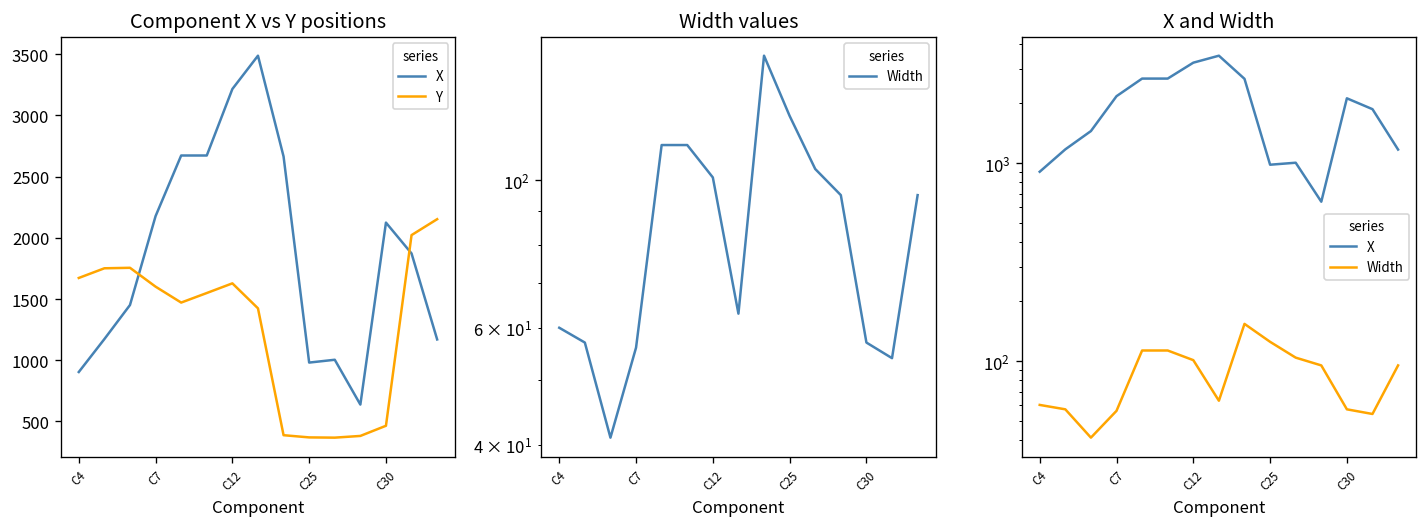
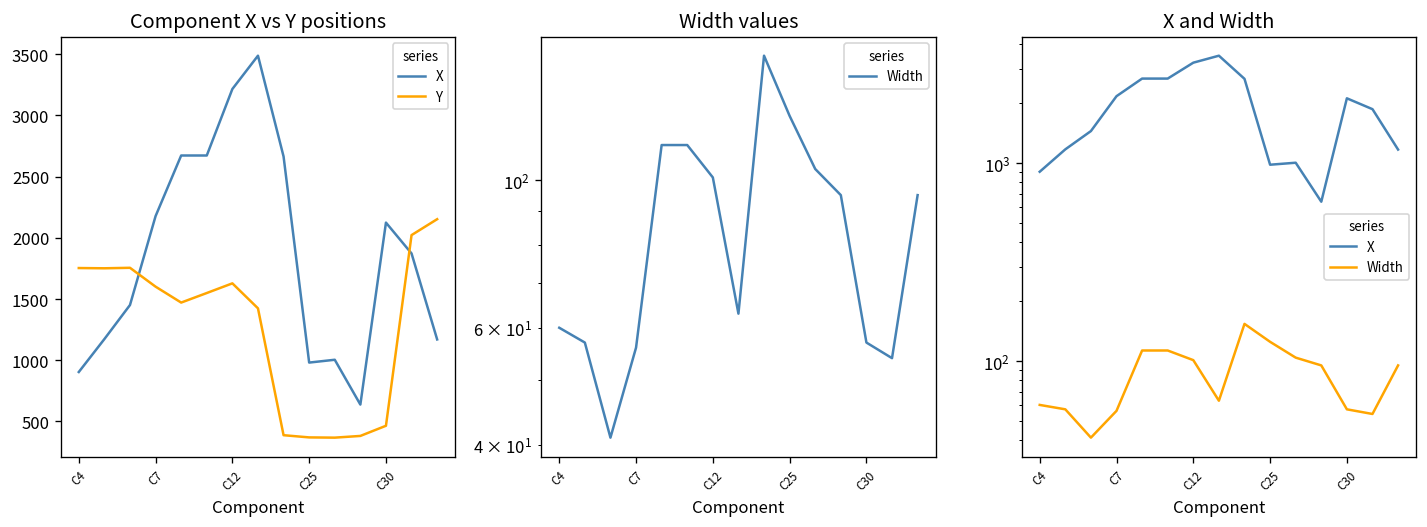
  {
    "Component X vs Y positions": {
      "X": {
        "C4": 900,
        "C7": 2180,
        "C12": 3220,
        "C25": 980,
        "C30": 2120
      },
      "Y": {
-       "C4": 1670,
+       "C4": 1750,
        "C7": 1600,
        "C12": 1630,
        "C25": 370,
        "C30": 470
      }
    },
    "X and Width": {
      "X": {
        "C4": 900,
        "C7": 2200,
        "C12": 3200,
        "C25": 1000,
        "C30": 2100
      },
      "Width": {
        "C4": 60,
        "C7": 56,
        "C12": 100,
        "C25": 130,
        "C30": 57
      }
    }
  }
